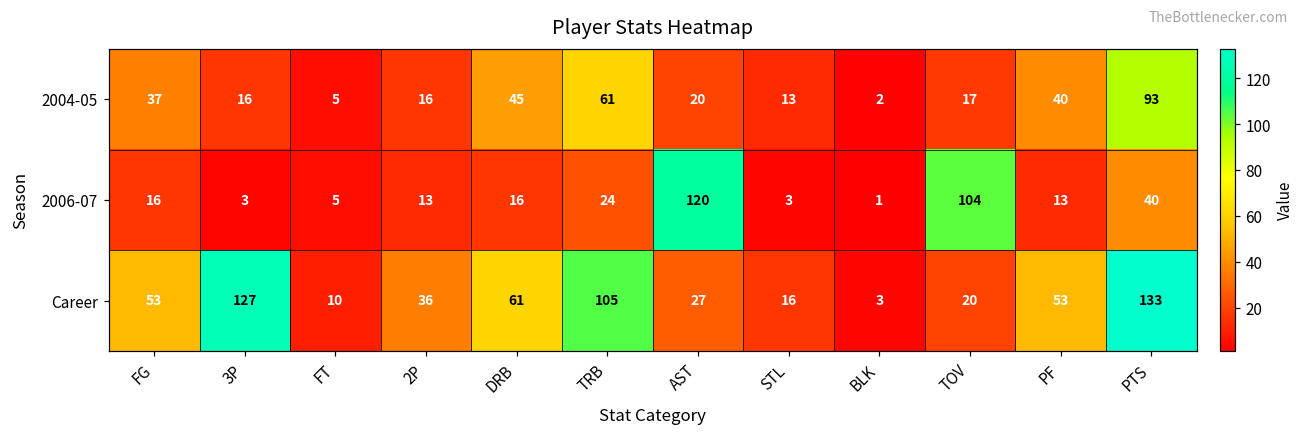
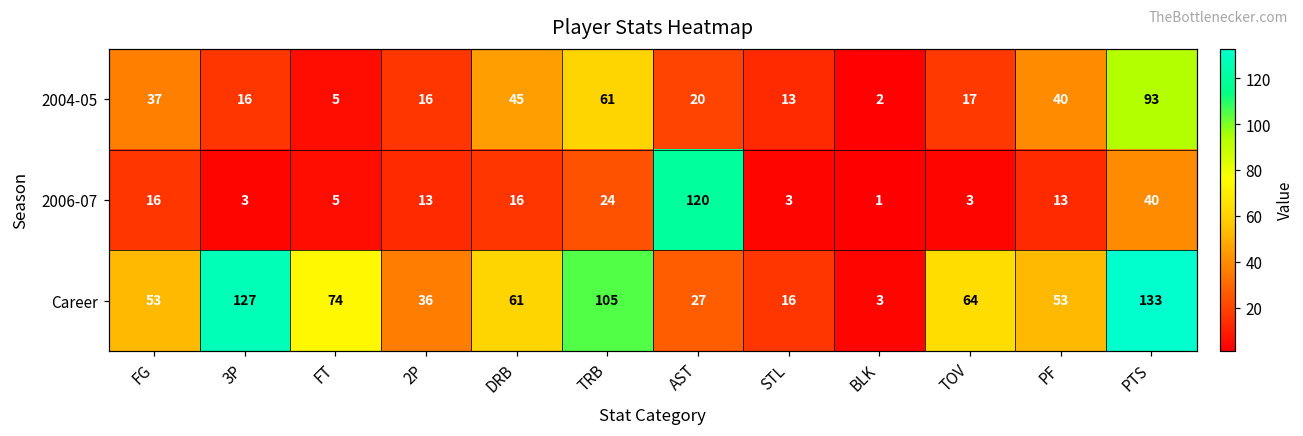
  {
    "2004-05": {
      "FG": 37,
      "3P": 16,
      "FT": 5,
      "2P": 16,
      "DRB": 45,
      "TRB": 61,
      "AST": 20,
      "STL": 13,
      "BLK": 2,
      "TOV": 17,
      "PF": 40,
      "PTS": 93
    },
    "2006-07": {
      "FG": 16,
      "3P": 3,
      "FT": 5,
      "2P": 13,
      "DRB": 16,
      "TRB": 24,
      "AST": 120,
      "STL": 3,
      "BLK": 1,
-     "TOV": 104,
+     "TOV": 3,
      "PF": 13,
      "PTS": 40
    },
    "Career": {
      "FG": 53,
      "3P": 127,
-     "FT": 10,
+     "FT": 74,
      "2P": 36,
      "DRB": 61,
      "TRB": 105,
      "AST": 27,
      "STL": 16,
      "BLK": 3,
-     "TOV": 20,
+     "TOV": 64,
      "PF": 53,
      "PTS": 133
    }
  }
